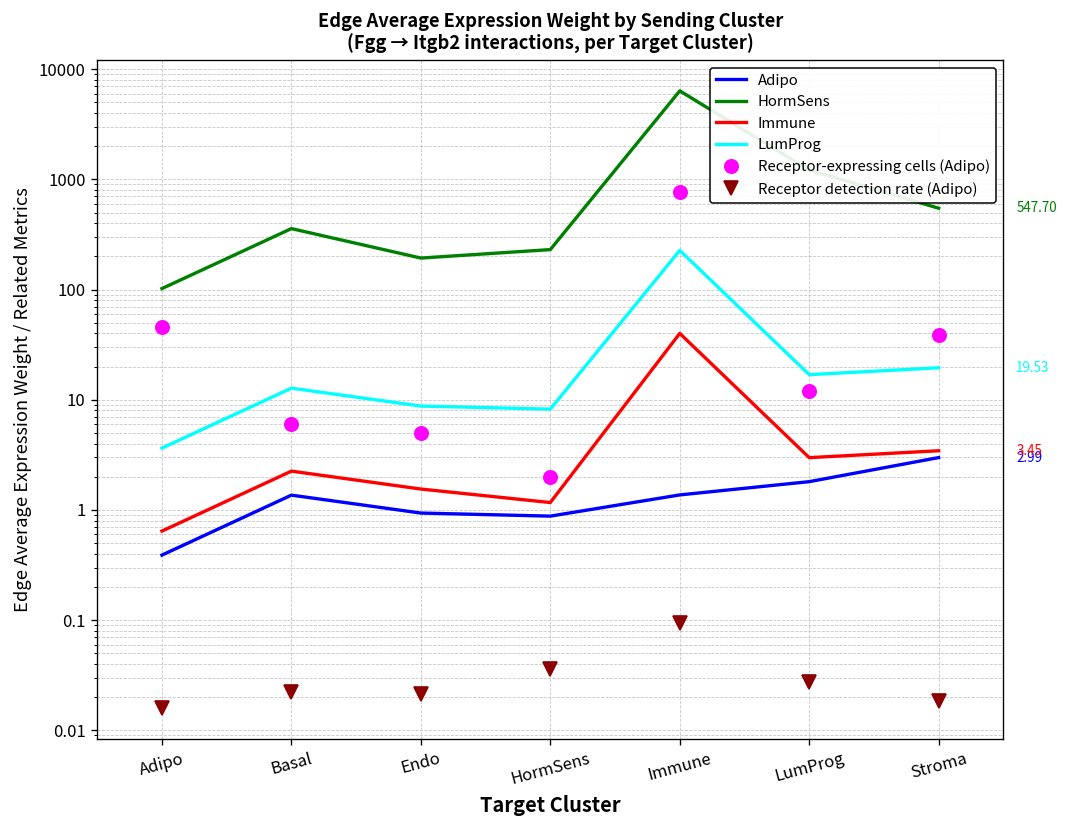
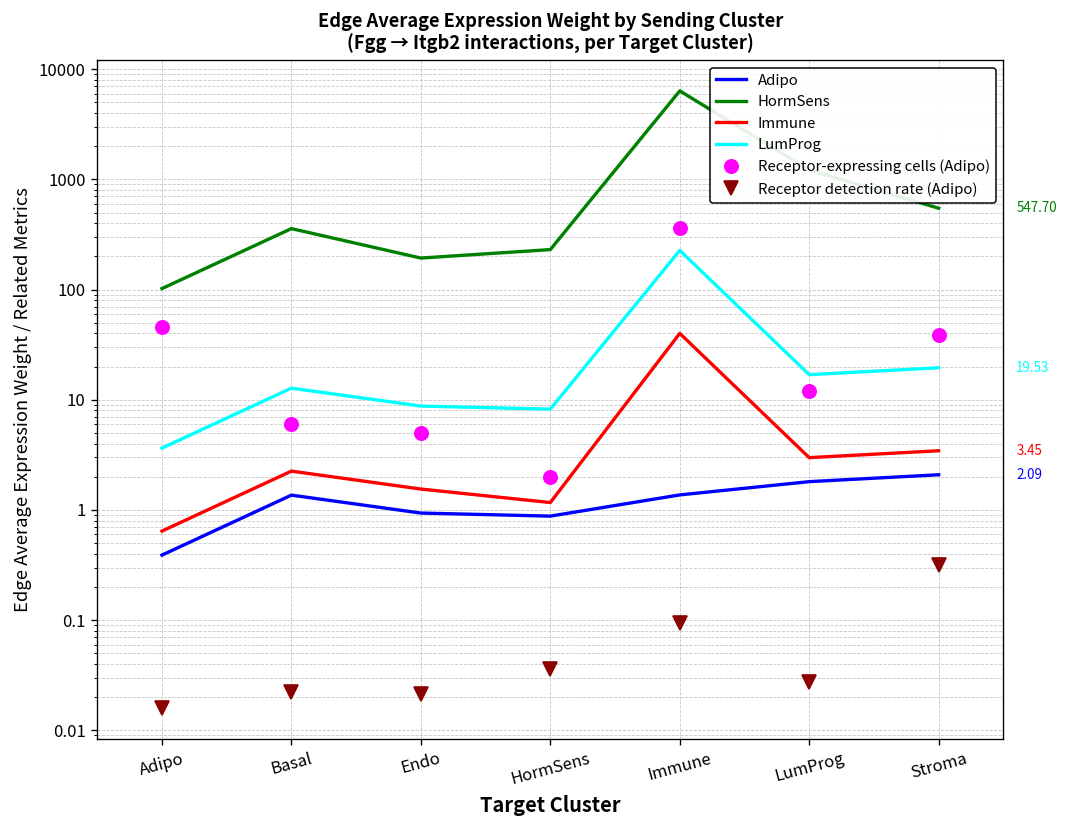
  {
    "Adipo": {
-     "Stroma": 2.99
+     "Stroma": 2.09
    },
    "HormSens": {
      "Adipo": 100,
      "Basal": 360,
      "Endo": 190,
      "HormSens": 230,
      "Immune": 6000
    },
    "Immune": {
      "Adipo": 0.6,
      "Basal": 2.3,
      "Endo": 1.5,
      "HormSens": 1.2,
      "Immune": 40,
      "LumProg": 3.0,
      "Stroma": 3.4
    },
    "LumProg": {
      "Adipo": 3.6,
      "Basal": 13,
      "Endo": 9,
      "HormSens": 8,
      "Immune": 230,
      "LumProg": 17,
      "Stroma": 20
    },
    "Receptor-expressing cells (Adipo)": {
      "Adipo": 50,
      "Basal": 6,
      "Endo": 5,
      "HormSens": 2,
-     "Immune": 800,
+     "Immune": 370,
      "LumProg": 12,
      "Stroma": 39
    },
    "Receptor detection rate (Adipo)": {
      "Adipo": 0.016,
      "Basal": 0.022,
      "Endo": 0.021,
      "HormSens": 0.036,
      "Immune": 0.10,
      "LumProg": 0.027,
-     "Stroma": 0.018
+     "Stroma": 0.31
    }
  }
